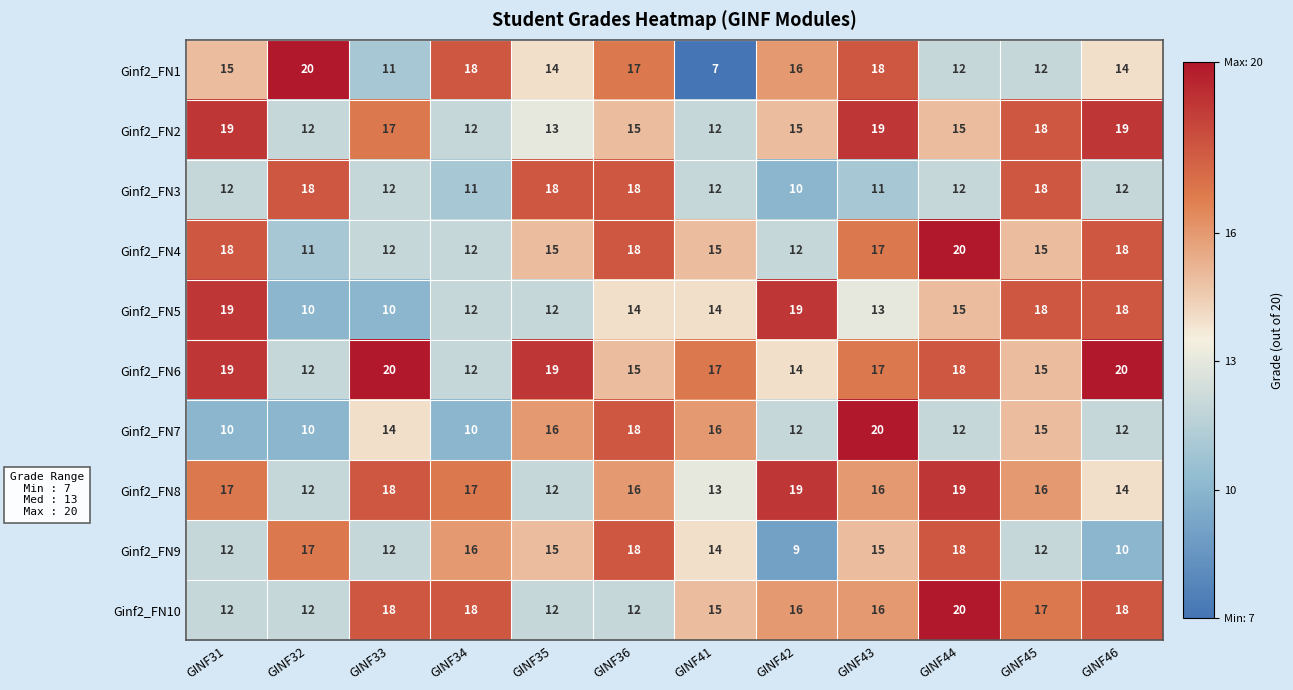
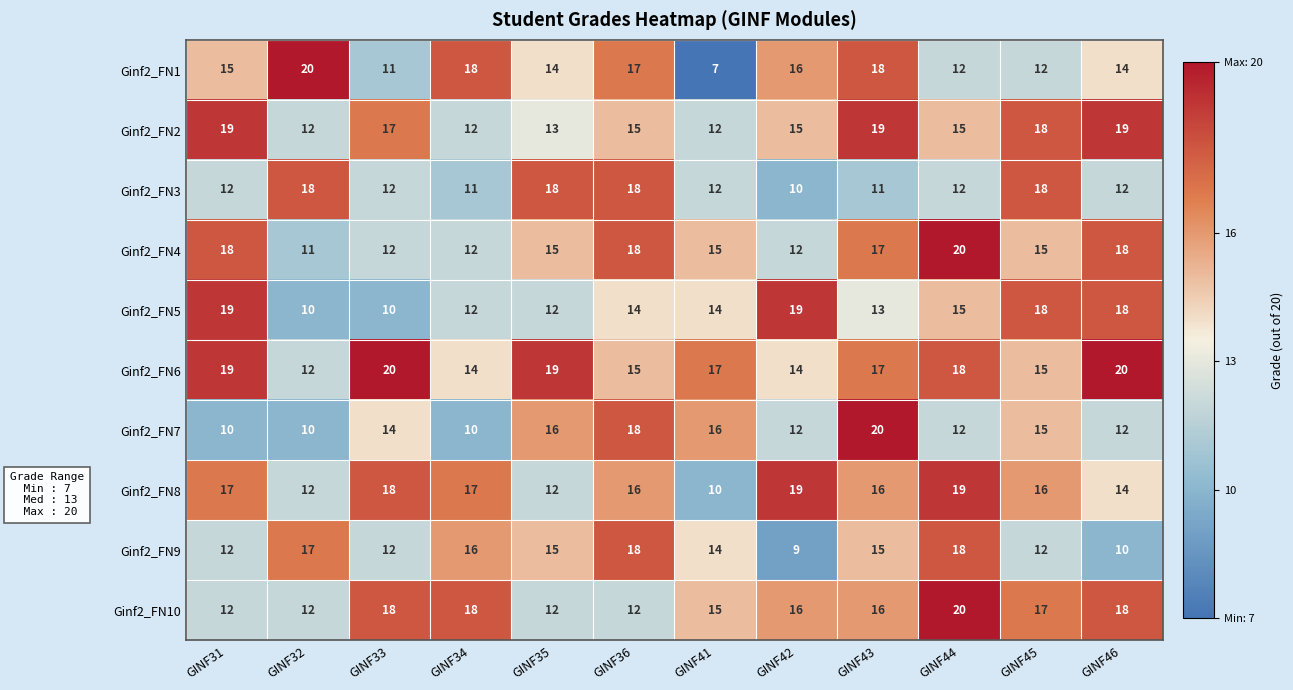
  {
    "Ginf2_FN1": {
      "GINF31": 15,
      "GINF32": 20,
      "GINF33": 11,
      "GINF34": 18,
      "GINF35": 14,
      "GINF36": 17,
      "GINF41": 7,
      "GINF42": 16,
      "GINF43": 18,
      "GINF44": 12,
      "GINF45": 12,
      "GINF46": 14
    },
    "Ginf2_FN2": {
      "GINF31": 19,
      "GINF32": 12,
      "GINF33": 17,
      "GINF34": 12,
      "GINF35": 13,
      "GINF36": 15,
      "GINF41": 12,
      "GINF42": 15,
      "GINF43": 19,
      "GINF44": 15,
      "GINF45": 18,
      "GINF46": 19
    },
    "Ginf2_FN3": {
      "GINF31": 12,
      "GINF32": 18,
      "GINF33": 12,
      "GINF34": 11,
      "GINF35": 18,
      "GINF36": 18,
      "GINF41": 12,
      "GINF42": 10,
      "GINF43": 11,
      "GINF44": 12,
      "GINF45": 18,
      "GINF46": 12
    },
    "Ginf2_FN4": {
      "GINF31": 18,
      "GINF32": 11,
      "GINF33": 12,
      "GINF34": 12,
      "GINF35": 15,
      "GINF36": 18,
      "GINF41": 15,
      "GINF42": 12,
      "GINF43": 17,
      "GINF44": 20,
      "GINF45": 15,
      "GINF46": 18
    },
    "Ginf2_FN5": {
      "GINF31": 19,
      "GINF32": 10,
      "GINF33": 10,
      "GINF34": 12,
      "GINF35": 12,
      "GINF36": 14,
      "GINF41": 14,
      "GINF42": 19,
      "GINF43": 13,
      "GINF44": 15,
      "GINF45": 18,
      "GINF46": 18
    },
    "Ginf2_FN6": {
      "GINF31": 19,
      "GINF32": 12,
      "GINF33": 20,
-     "GINF34": 12,
+     "GINF34": 14,
      "GINF35": 19,
      "GINF36": 15,
      "GINF41": 17,
      "GINF42": 14,
      "GINF43": 17,
      "GINF44": 18,
      "GINF45": 15,
      "GINF46": 20
    },
    "Ginf2_FN7": {
      "GINF31": 10,
      "GINF32": 10,
      "GINF33": 14,
      "GINF34": 10,
      "GINF35": 16,
      "GINF36": 18,
      "GINF41": 16,
      "GINF42": 12,
      "GINF43": 20,
      "GINF44": 12,
      "GINF45": 15,
      "GINF46": 12
    },
    "Ginf2_FN8": {
      "GINF31": 17,
      "GINF32": 12,
      "GINF33": 18,
      "GINF34": 17,
      "GINF35": 12,
      "GINF36": 16,
-     "GINF41": 13,
+     "GINF41": 10,
      "GINF42": 19,
      "GINF43": 16,
      "GINF44": 19,
      "GINF45": 16,
      "GINF46": 14
    },
    "Ginf2_FN9": {
      "GINF31": 12,
      "GINF32": 17,
      "GINF33": 12,
      "GINF34": 16,
      "GINF35": 15,
      "GINF36": 18,
      "GINF41": 14,
      "GINF42": 9,
      "GINF43": 15,
      "GINF44": 18,
      "GINF45": 12,
      "GINF46": 10
    },
    "Ginf2_FN10": {
      "GINF31": 12,
      "GINF32": 12,
      "GINF33": 18,
      "GINF34": 18,
      "GINF35": 12,
      "GINF36": 12,
      "GINF41": 15,
      "GINF42": 16,
      "GINF43": 16,
      "GINF44": 20,
      "GINF45": 17,
      "GINF46": 18
    }
  }
